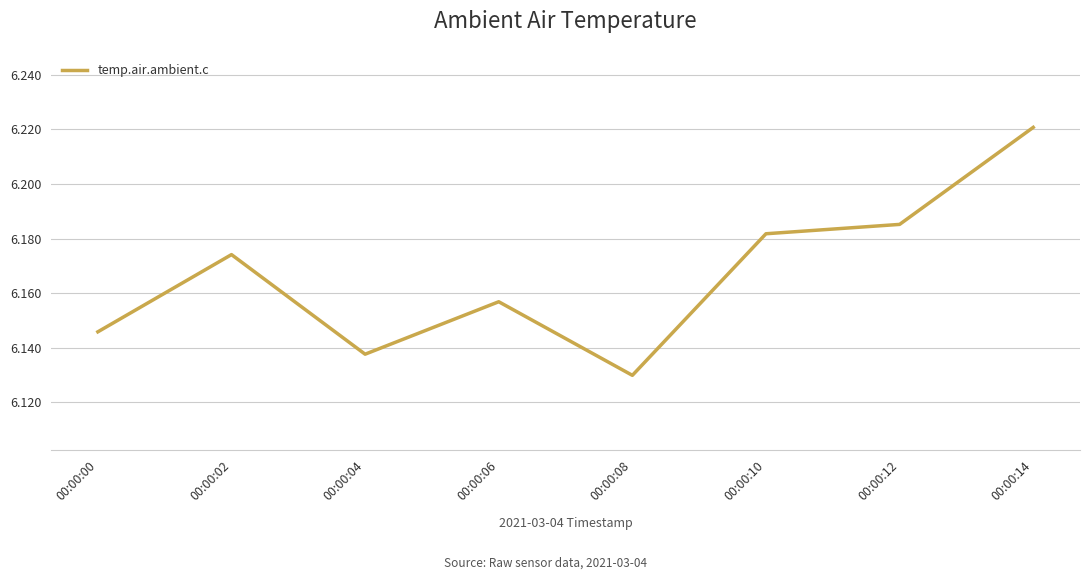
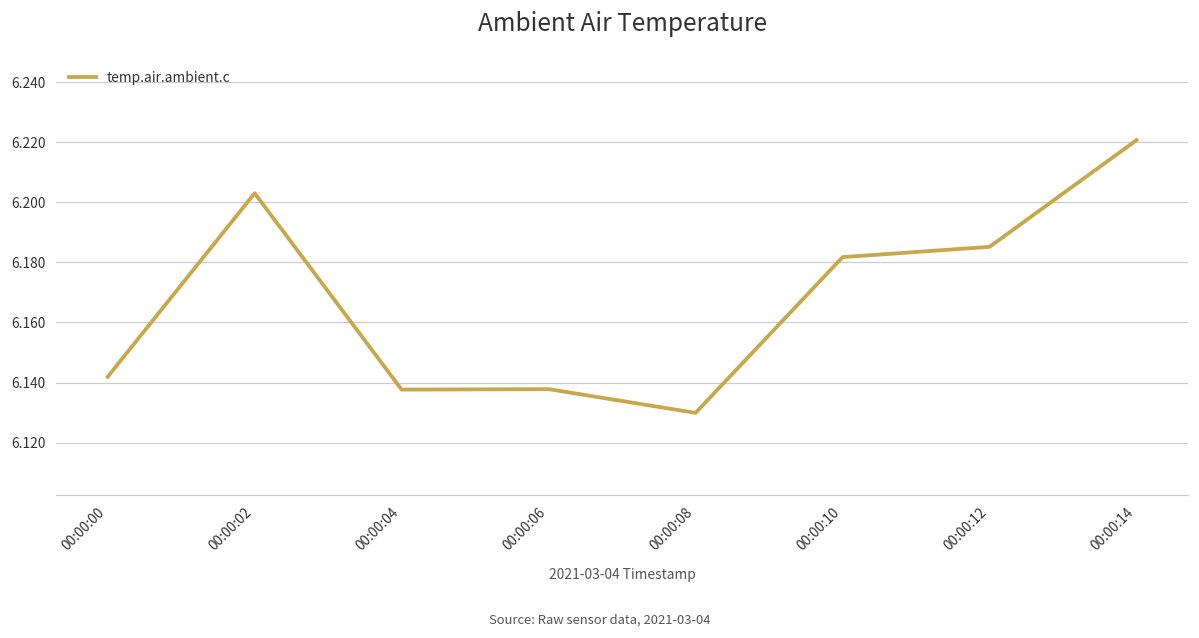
  {
-   "00:00:00": 6.146,
-   "00:00:02": 6.174,
+   "00:00:00": 6.142,
+   "00:00:02": 6.203,
    "00:00:04": 6.138,
-   "00:00:06": 6.157,
+   "00:00:06": 6.138,
    "00:00:08": 6.130,
    "00:00:10": 6.182,
    "00:00:12": 6.185,
    "00:00:14": 6.221
  }
